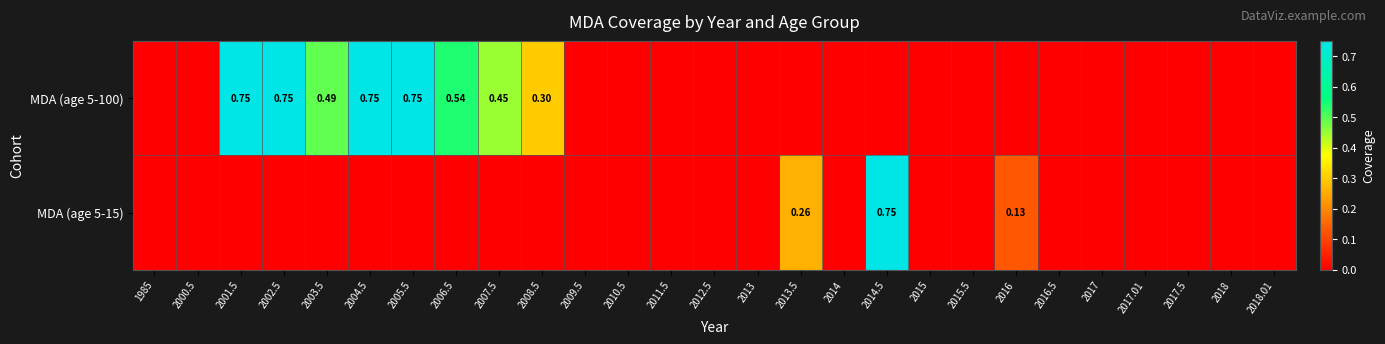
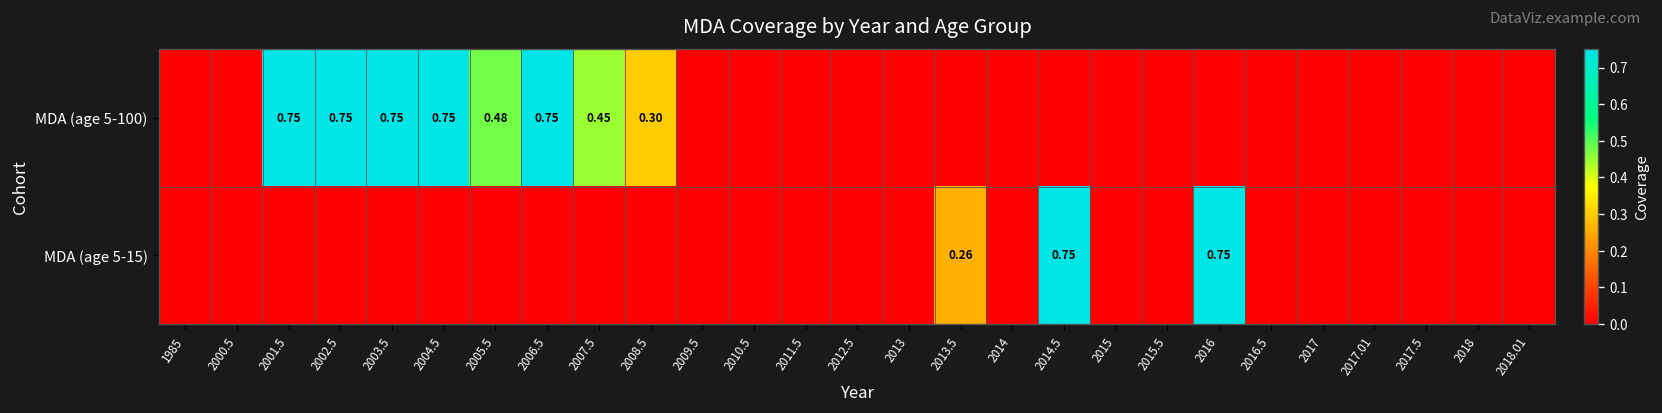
  {
    "MDA (age 5-100)": {
      "2001.5": 0.75,
      "2002.5": 0.75,
-     "2003.5": 0.49,
+     "2003.5": 0.75,
      "2004.5": 0.75,
-     "2005.5": 0.75,
-     "2006.5": 0.54,
+     "2005.5": 0.48,
+     "2006.5": 0.75,
      "2007.5": 0.45,
      "2008.5": 0.30
    },
    "MDA (age 5-15)": {
      "2013.5": 0.26,
      "2014.5": 0.75,
-     "2016": 0.13
+     "2016": 0.75
    }
  }
